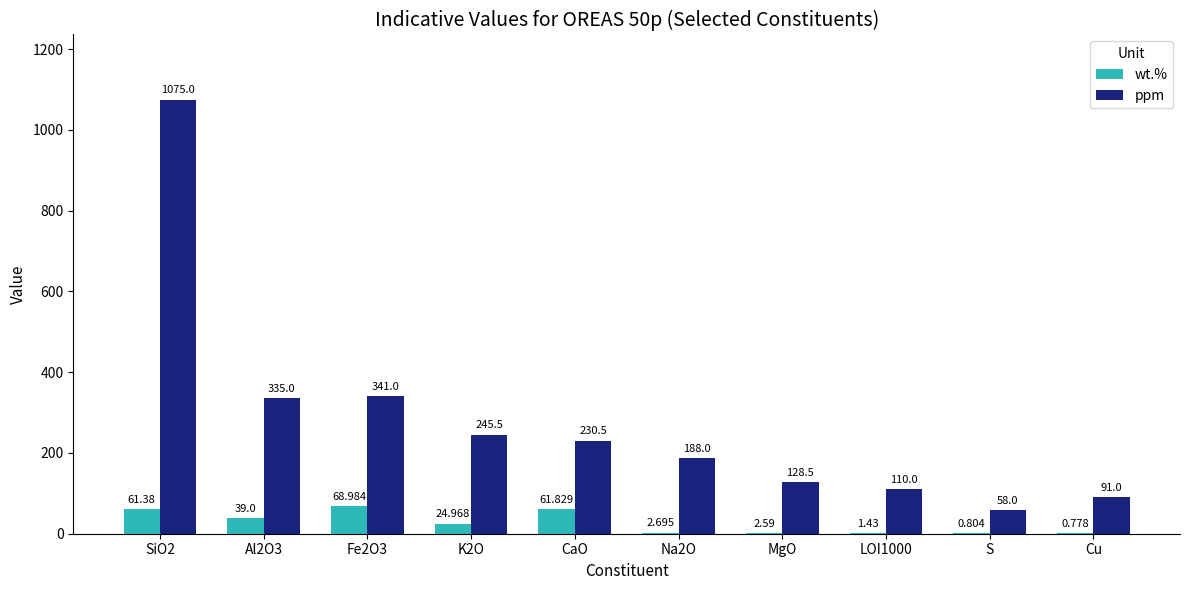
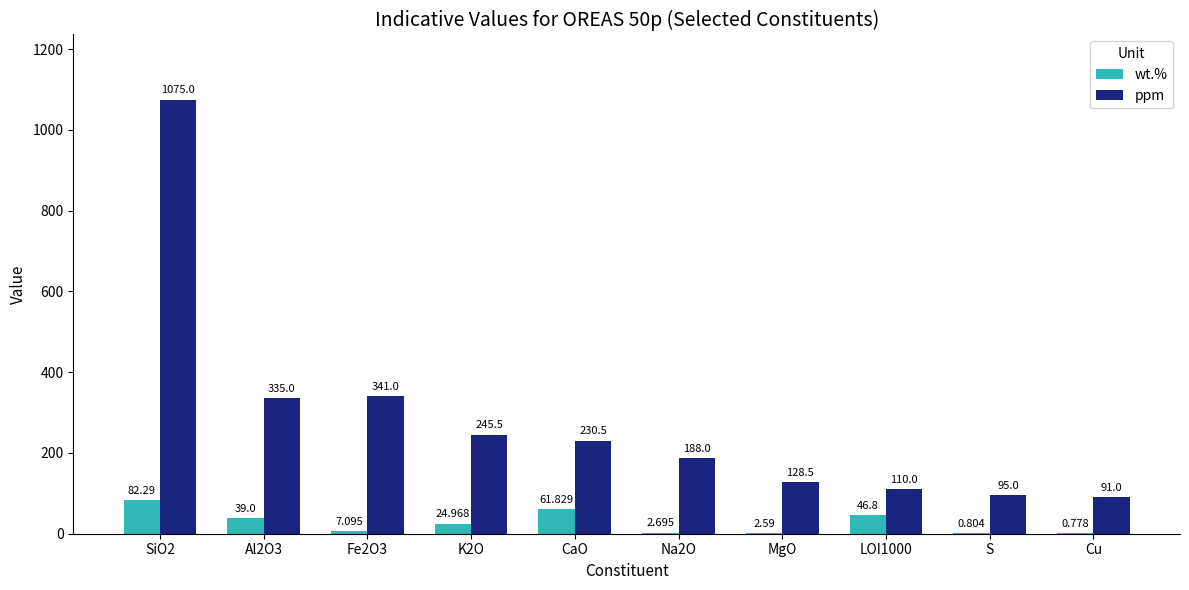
  {
    "wt.%": {
-     "SiO2": 61.38,
+     "SiO2": 82.29,
      "Al2O3": 39.0,
-     "Fe2O3": 68.984,
+     "Fe2O3": 7.095,
      "K2O": 24.968,
      "CaO": 61.829,
      "Na2O": 2.695,
      "MgO": 2.59,
-     "LOI1000": 1.43,
+     "LOI1000": 46.8,
      "S": 0.804,
      "Cu": 0.778
    },
    "ppm": {
      "SiO2": 1075.0,
      "Al2O3": 335.0,
      "Fe2O3": 341.0,
      "K2O": 245.5,
      "CaO": 230.5,
      "Na2O": 188.0,
      "MgO": 128.5,
      "LOI1000": 110.0,
-     "S": 58.0,
+     "S": 95.0,
      "Cu": 91.0
    }
  }
